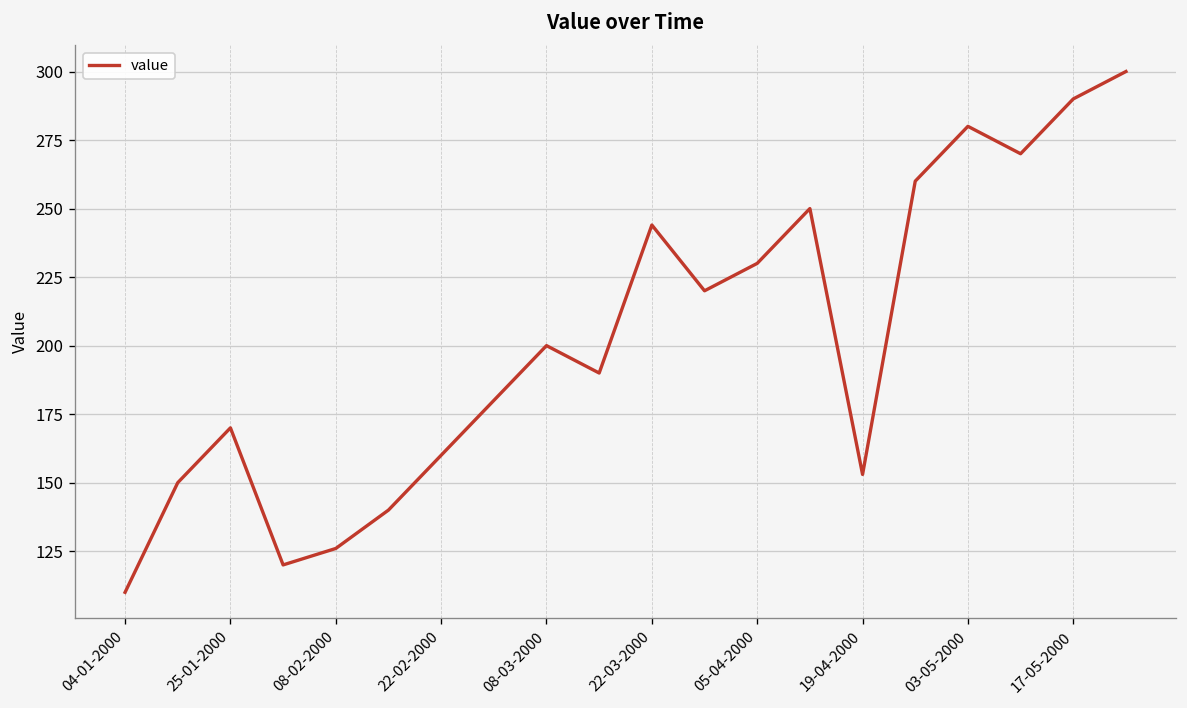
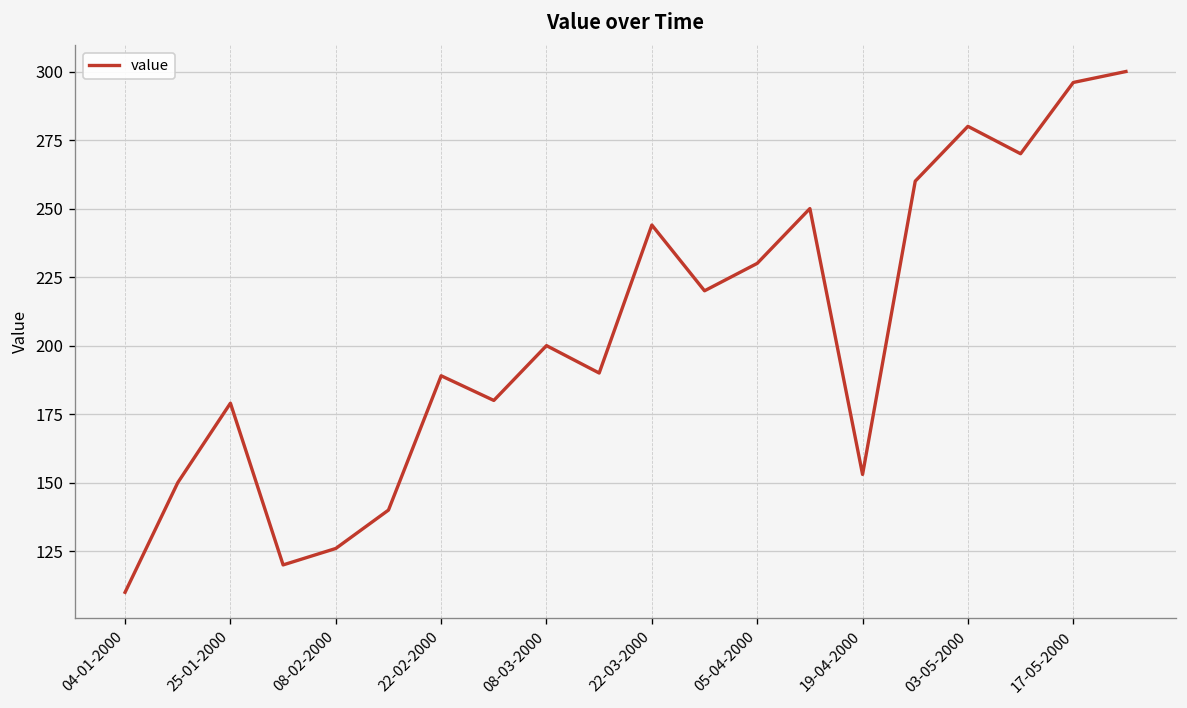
  {
    "04-01-2000": 110,
-   "25-01-2000": 170,
+   "25-01-2000": 179,
    "08-02-2000": 126,
-   "22-02-2000": 160,
+   "22-02-2000": 189,
    "08-03-2000": 200,
    "22-03-2000": 244,
    "05-04-2000": 230,
    "19-04-2000": 153,
    "03-05-2000": 280,
-   "17-05-2000": 290
+   "17-05-2000": 296
  }
